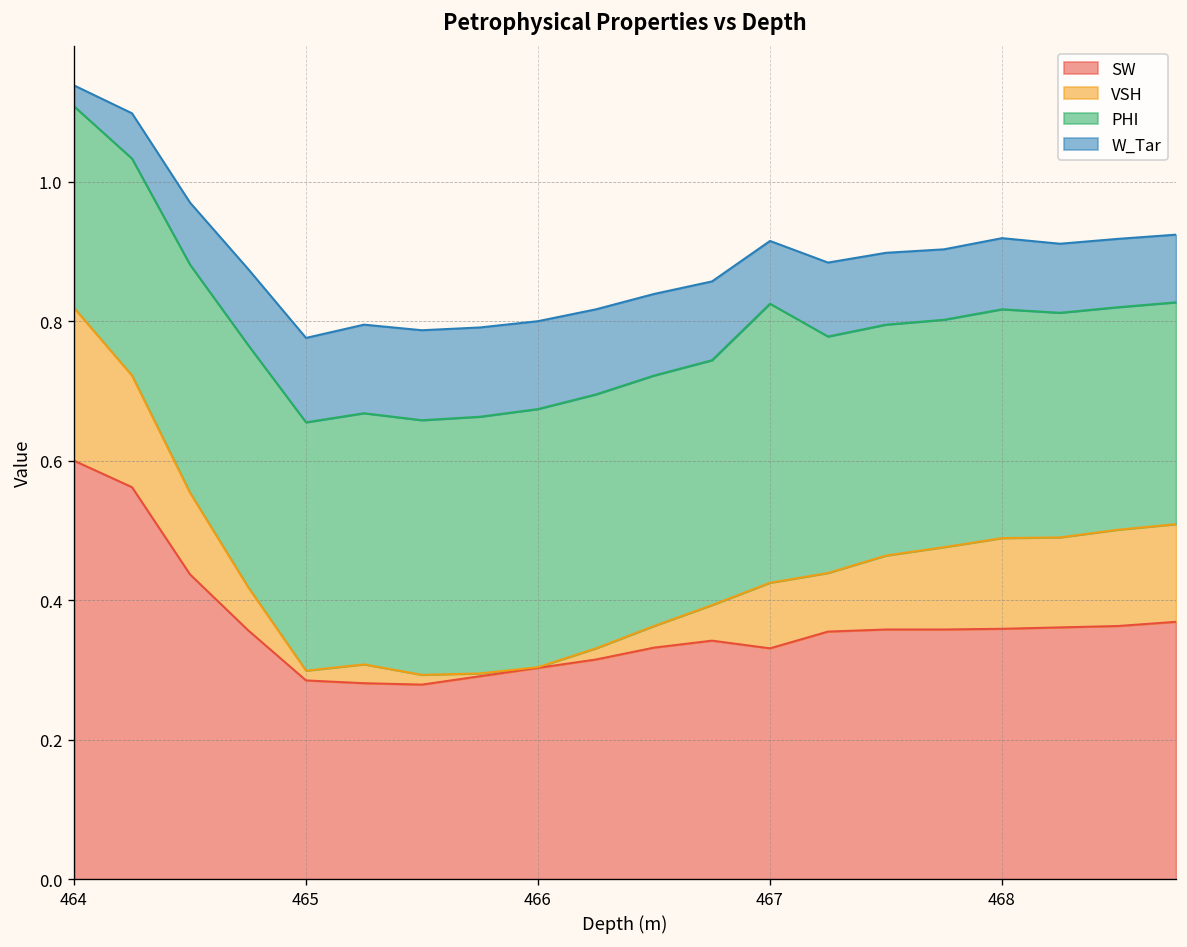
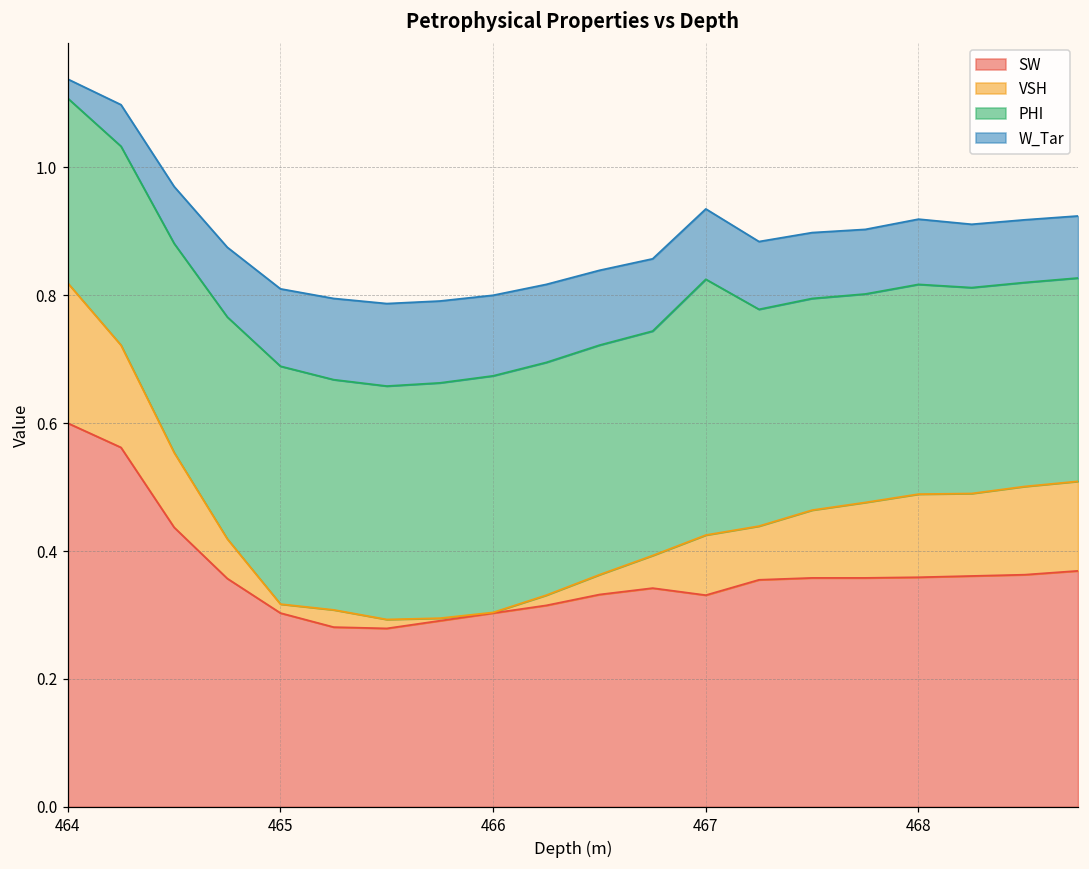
  {
    "SW": {
      "464": 0.60,
-     "465": 0.29,
+     "465": 0.30,
      "467": 0.33,
      "468": 0.36
    },
    "VSH": {
      "464": 0.22,
      "465": 0.01,
      "467": 0.09,
      "468": 0.13
    },
    "PHI": {
      "464": 0.29,
-     "465": 0.36,
+     "465": 0.37,
      "466": 0.37,
      "467": 0.40,
      "468": 0.33
    },
    "W_Tar": {
      "464": 0.03,
      "465": 0.12,
      "466": 0.13,
-     "467": 0.09,
+     "467": 0.11,
      "468": 0.10
    }
  }
